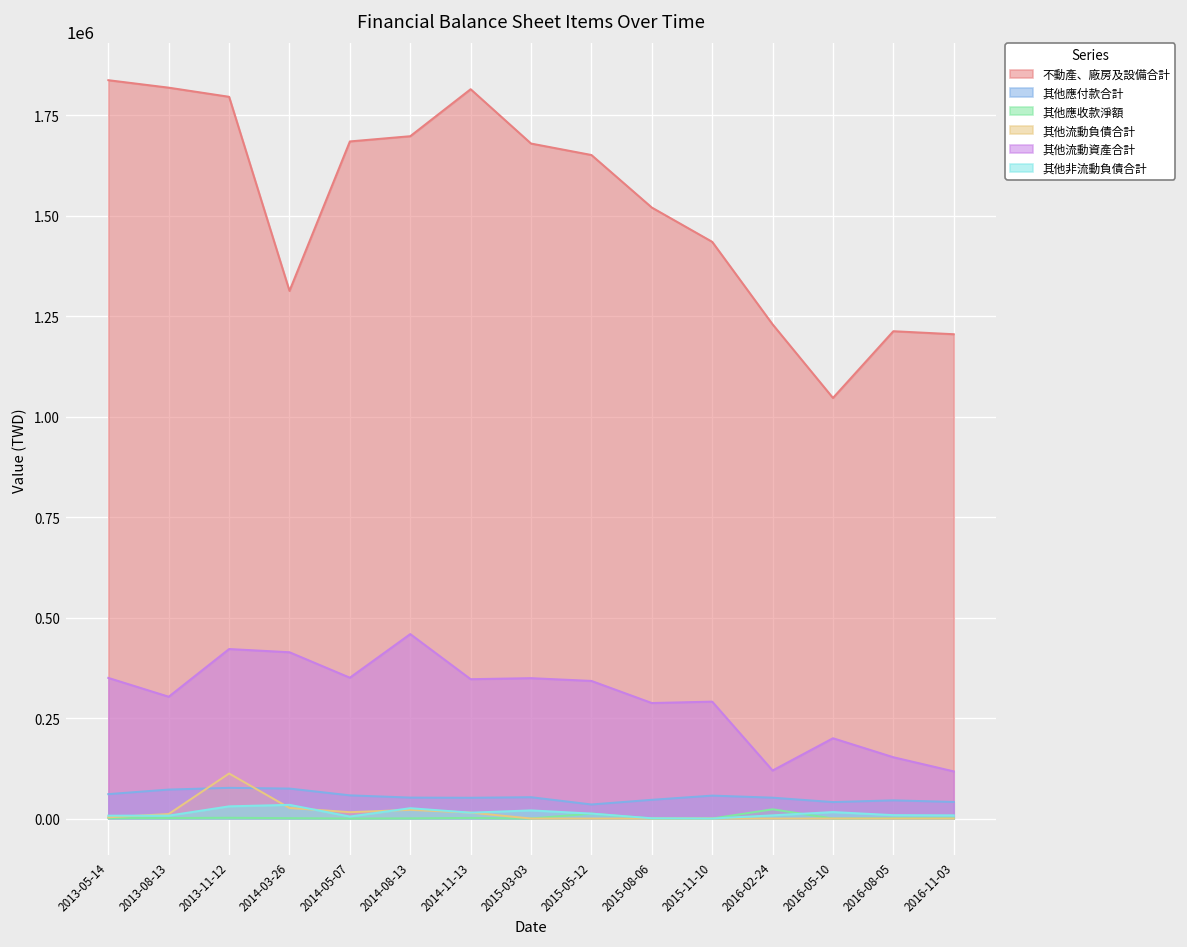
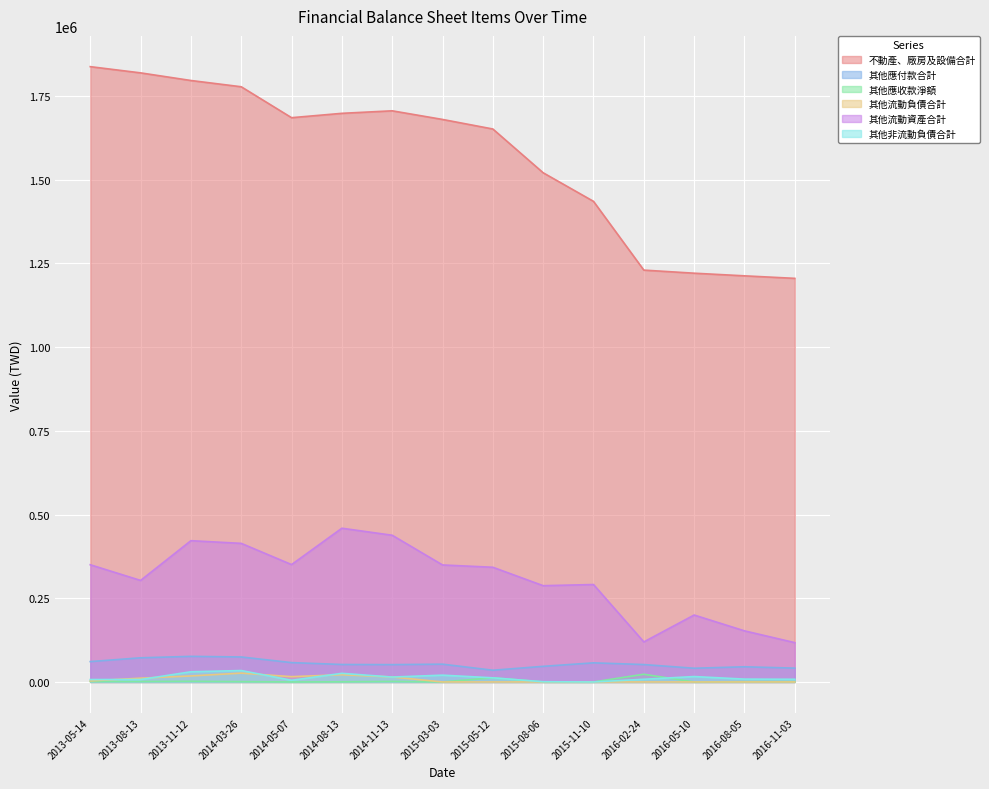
  {
    "不動產、廠房及設備合計": {
      "2013-05-14": 1840000,
      "2013-08-13": 1820000,
      "2013-11-12": 1800000,
-     "2014-03-26": 1310000,
+     "2014-03-26": 1780000,
      "2014-05-07": 1690000,
      "2014-08-13": 1700000,
-     "2014-11-13": 1810000,
+     "2014-11-13": 1710000,
      "2015-03-03": 1680000,
      "2015-05-12": 1650000,
      "2015-08-06": 1520000,
      "2015-11-10": 1440000,
      "2016-02-24": 1230000,
-     "2016-05-10": 1050000,
+     "2016-05-10": 1220000,
      "2016-08-05": 1210000,
      "2016-11-03": 1210000
    },
    "其他流動負債合計": {
-     "2013-11-12": 110000,
+     "2013-11-12": 20000,
      "2014-03-26": 30000,
      "2014-05-07": 20000,
      "2015-05-12": 0,
      "2016-02-24": 0
    },
    "其他流動資產合計": {
      "2013-05-14": 350000,
      "2013-08-13": 300000,
      "2013-11-12": 420000,
      "2014-03-26": 410000,
      "2014-05-07": 350000,
      "2014-08-13": 460000,
-     "2014-11-13": 350000,
+     "2014-11-13": 440000,
      "2015-03-03": 350000,
      "2015-05-12": 340000,
      "2015-08-06": 290000,
      "2015-11-10": 290000,
      "2016-02-24": 120000,
      "2016-05-10": 200000,
      "2016-08-05": 150000,
      "2016-11-03": 120000
    }
  }
